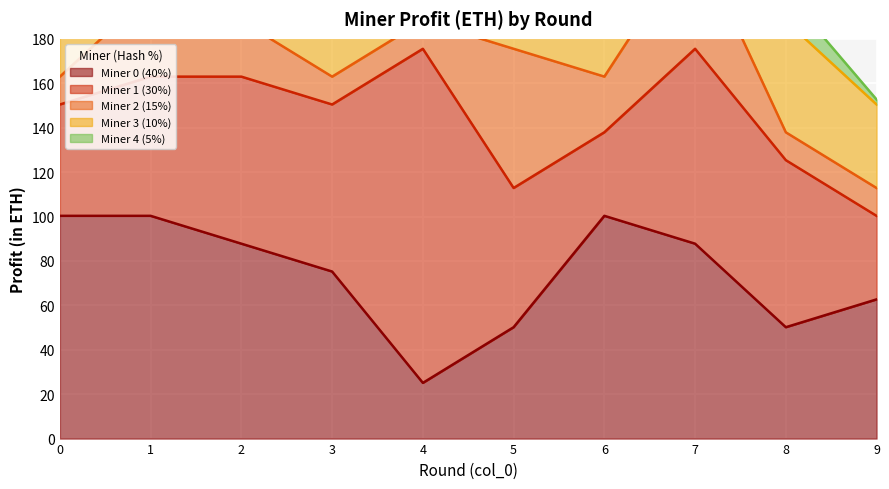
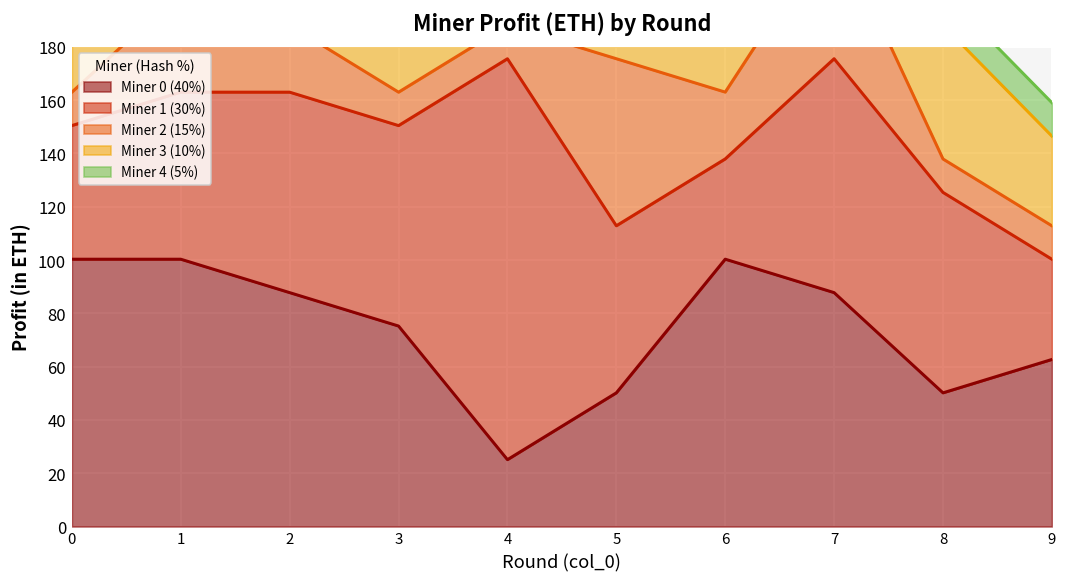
  {
    "Miner 3 (10%)": {
-     "9": 38
+     "9": 34
    },
    "Miner 4 (5%)": {
-     "9": 2
+     "9": 13
    }
  }
